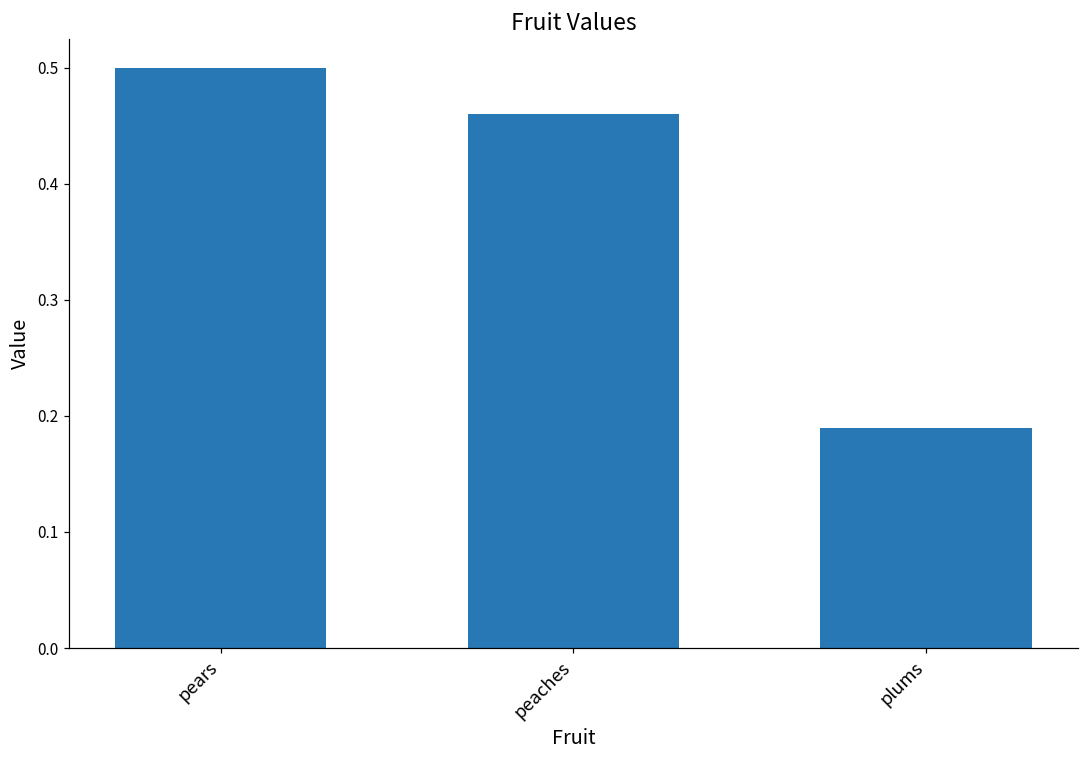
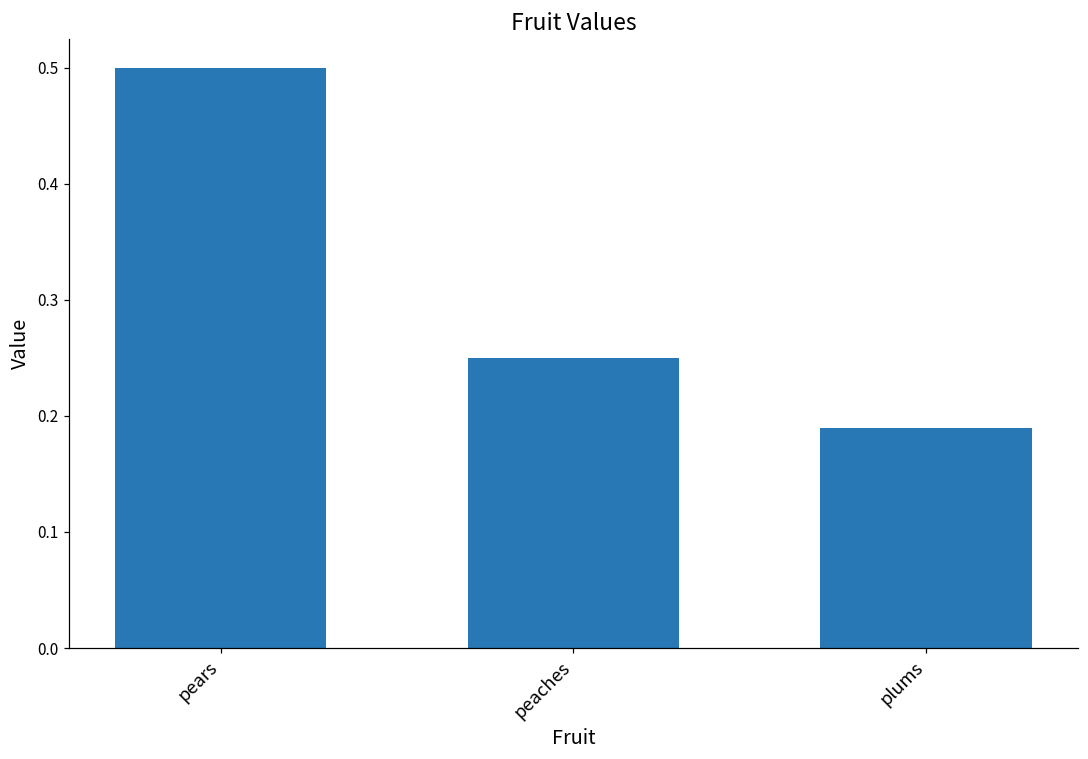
  {
    "pears": 0.50,
-   "peaches": 0.46,
+   "peaches": 0.25,
    "plums": 0.19
  }
